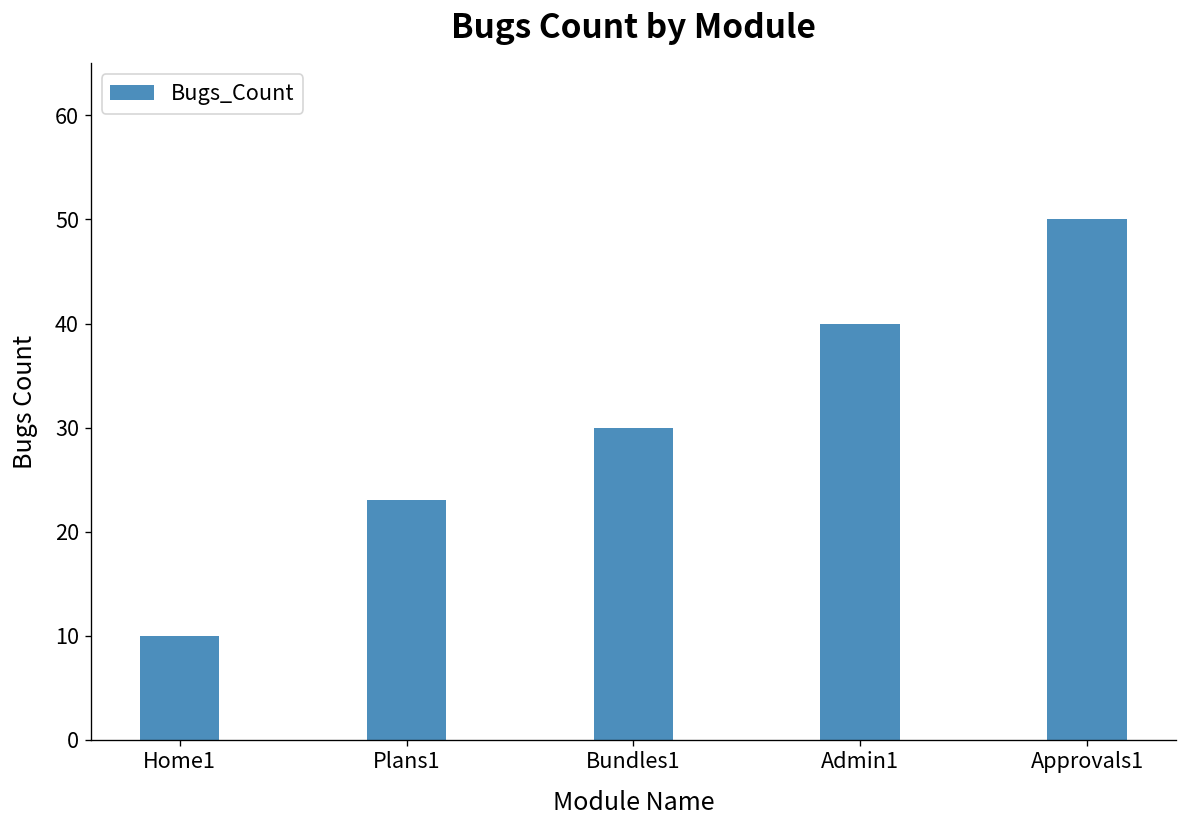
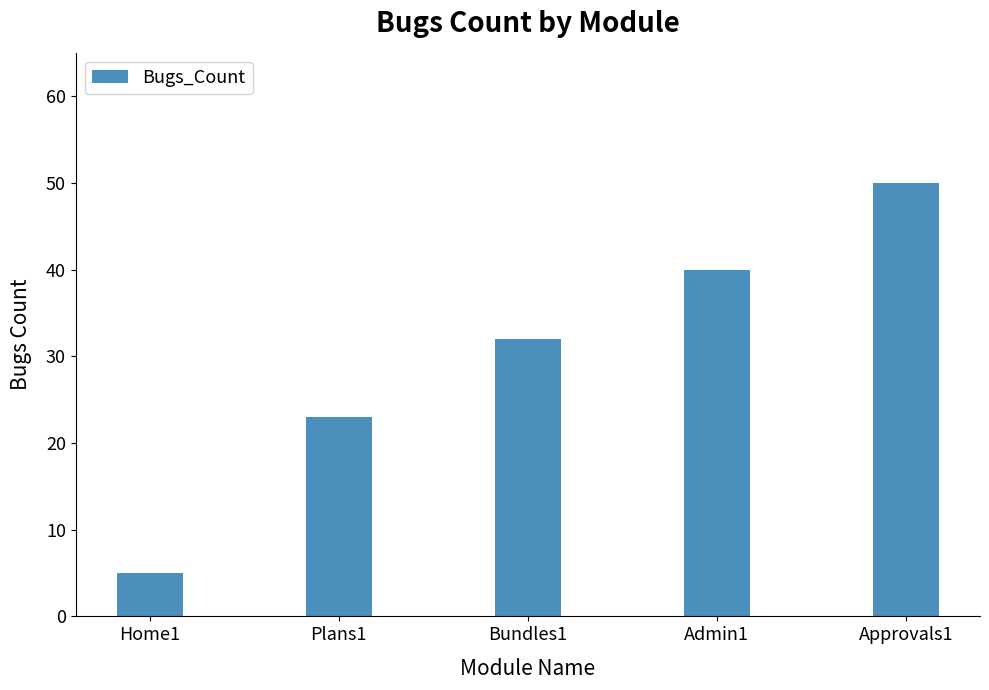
  {
-   "Home1": 10,
+   "Home1": 5,
    "Plans1": 23,
-   "Bundles1": 30,
+   "Bundles1": 32,
    "Admin1": 40,
    "Approvals1": 50
  }
